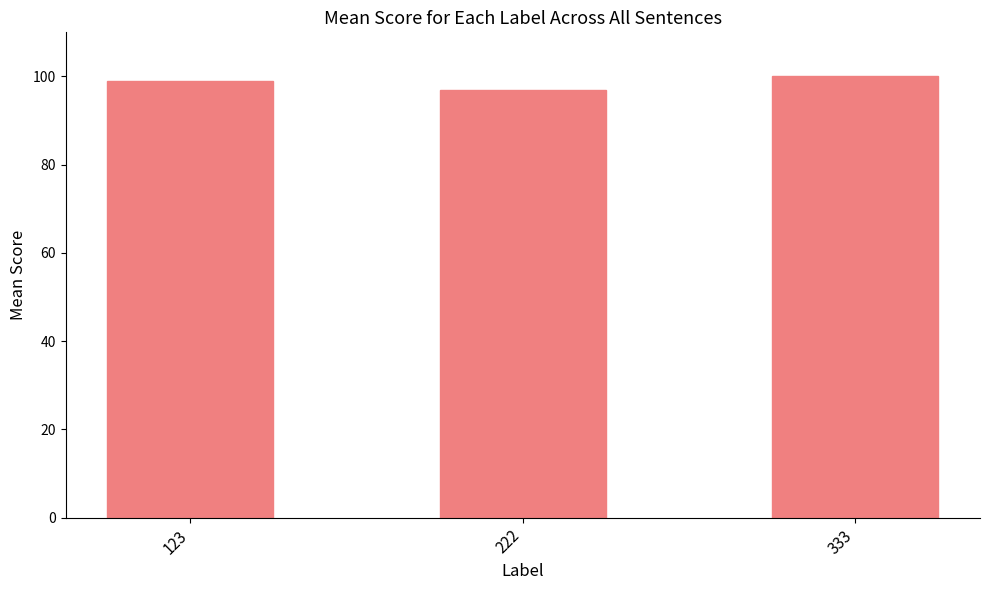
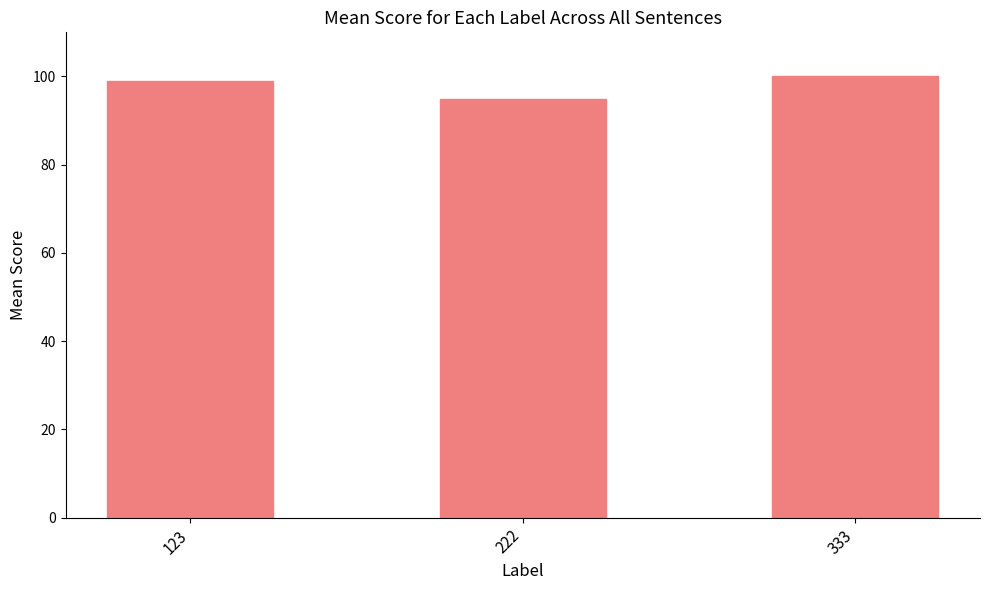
  {
    "123": 99,
-   "222": 97,
+   "222": 95,
    "333": 100
  }
